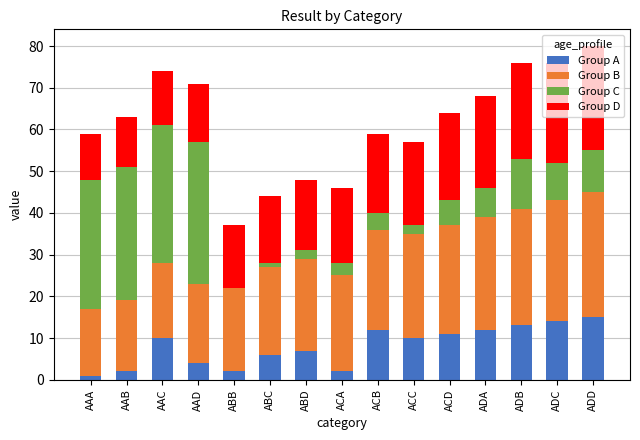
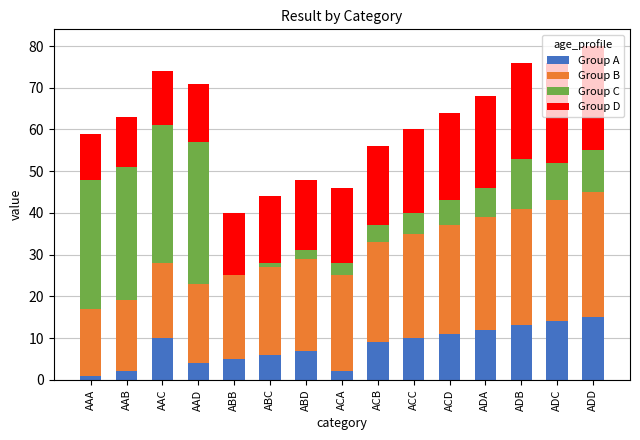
  {
    "Group A": {
      "AAA": 1,
      "AAB": 2,
      "AAC": 10,
      "AAD": 4,
-     "ABB": 2,
+     "ABB": 5,
      "ABC": 6,
      "ABD": 7,
      "ACA": 2,
-     "ACB": 12,
+     "ACB": 9,
      "ACC": 10,
      "ACD": 11,
      "ADA": 12,
      "ADB": 13,
      "ADC": 14,
      "ADD": 15
    },
    "Group B": {
      "AAA": 16,
      "AAB": 17,
      "AAC": 18,
      "AAD": 19,
      "ABB": 20,
      "ABC": 21,
      "ABD": 22,
      "ACA": 23,
      "ACB": 24,
      "ACC": 25,
      "ACD": 26,
      "ADA": 27,
      "ADB": 28,
      "ADC": 29,
      "ADD": 30
    },
    "Group C": {
      "AAA": 31,
      "AAB": 32,
      "AAC": 33,
      "AAD": 34,
      "ABB": 0,
      "ABC": 1,
      "ABD": 2,
      "ACA": 3,
      "ACB": 4,
-     "ACC": 2,
+     "ACC": 5,
      "ACD": 6,
      "ADA": 7,
      "ADB": 12,
      "ADC": 9,
      "ADD": 10
    },
    "Group D": {
      "AAA": 11,
      "AAB": 12,
      "AAC": 13,
      "AAD": 14,
      "ABB": 15,
      "ABC": 16,
      "ABD": 17,
      "ACA": 18,
      "ACB": 19,
      "ACC": 20,
      "ACD": 21,
      "ADA": 22,
      "ADB": 23
    }
  }
